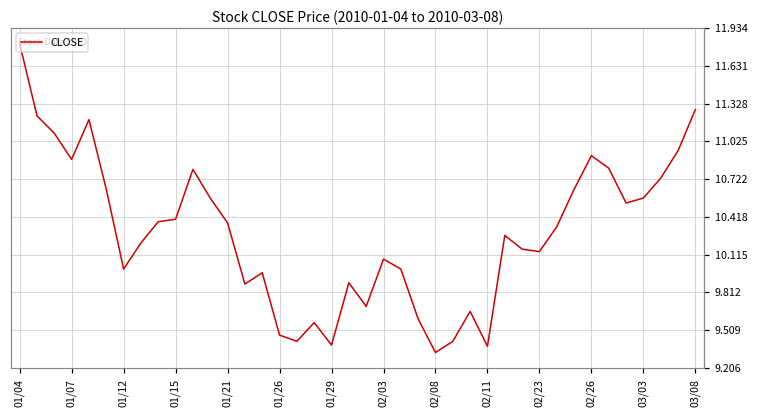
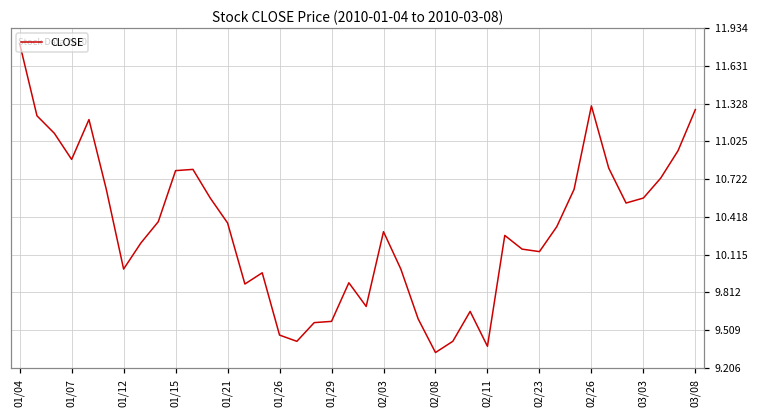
  {
    "01/07": 10.88,
    "01/12": 10.00,
-   "01/15": 10.40,
+   "01/15": 10.79,
    "01/21": 10.37,
    "01/26": 9.47,
-   "01/29": 9.39,
-   "02/03": 10.08,
+   "01/29": 9.58,
+   "02/03": 10.30,
    "02/08": 9.33,
    "02/11": 9.38,
    "02/23": 10.14,
-   "02/26": 10.91,
+   "02/26": 11.31,
    "03/03": 10.57,
    "03/08": 11.28
  }
